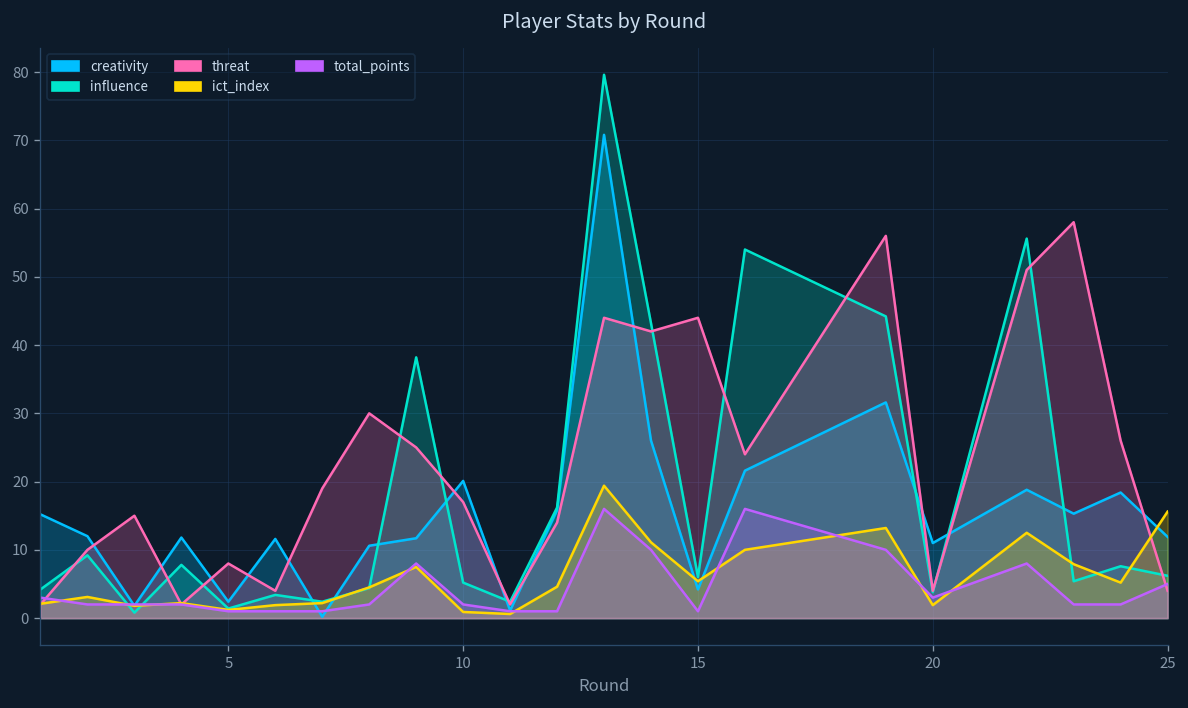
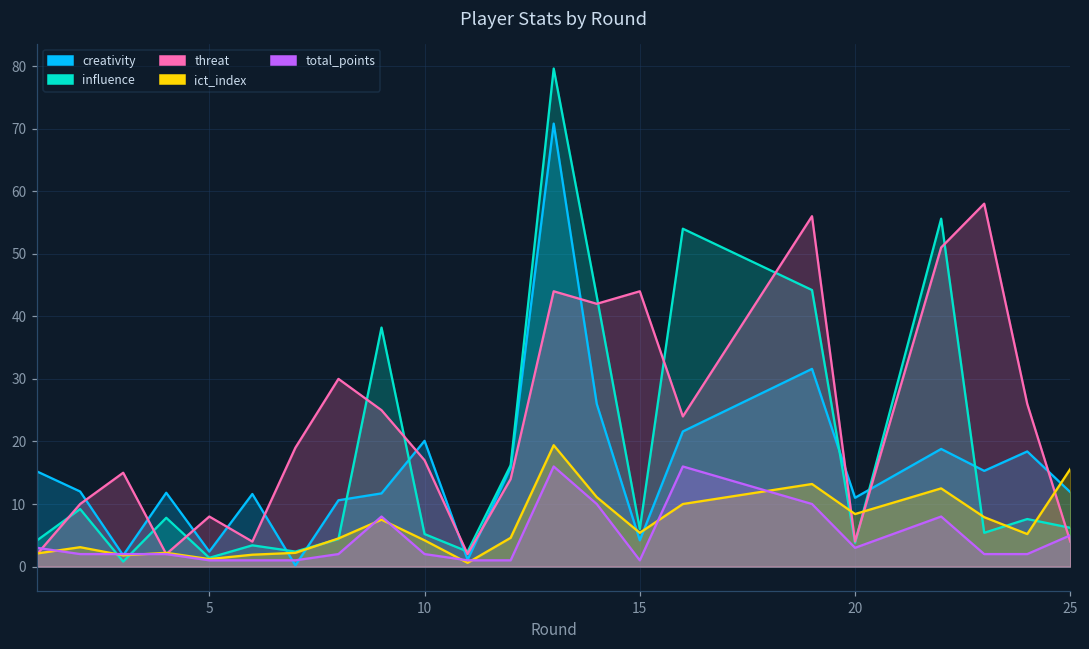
  {
    "ict_index": {
-     "10": 1,
+     "10": 4,
      "15": 5,
-     "20": 2,
+     "20": 8,
      "25": 16
    }
  }
